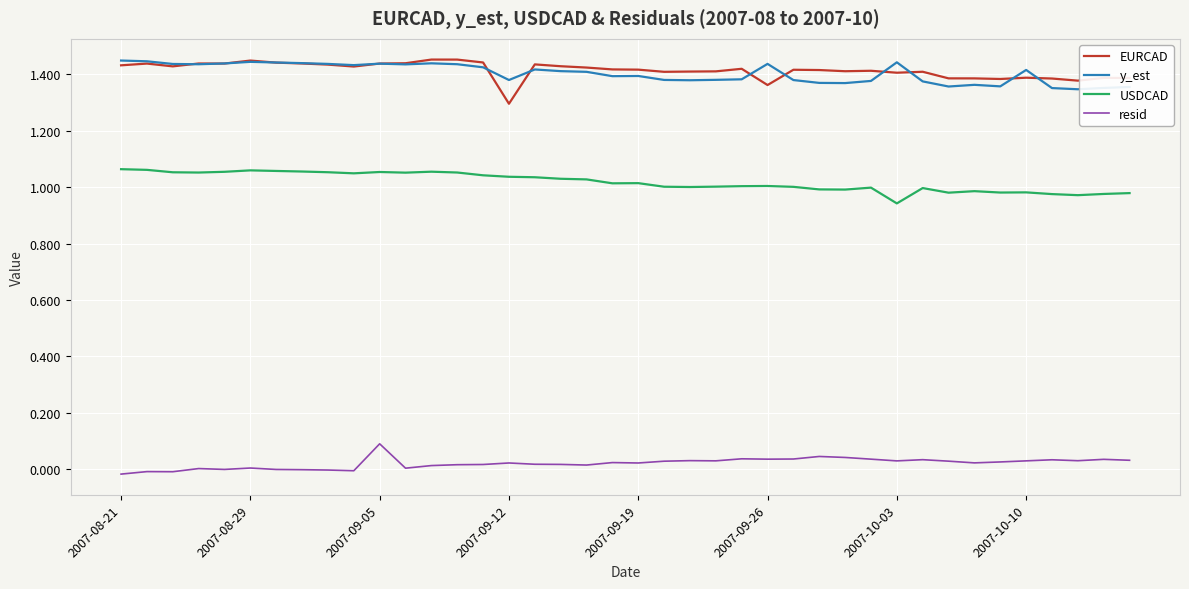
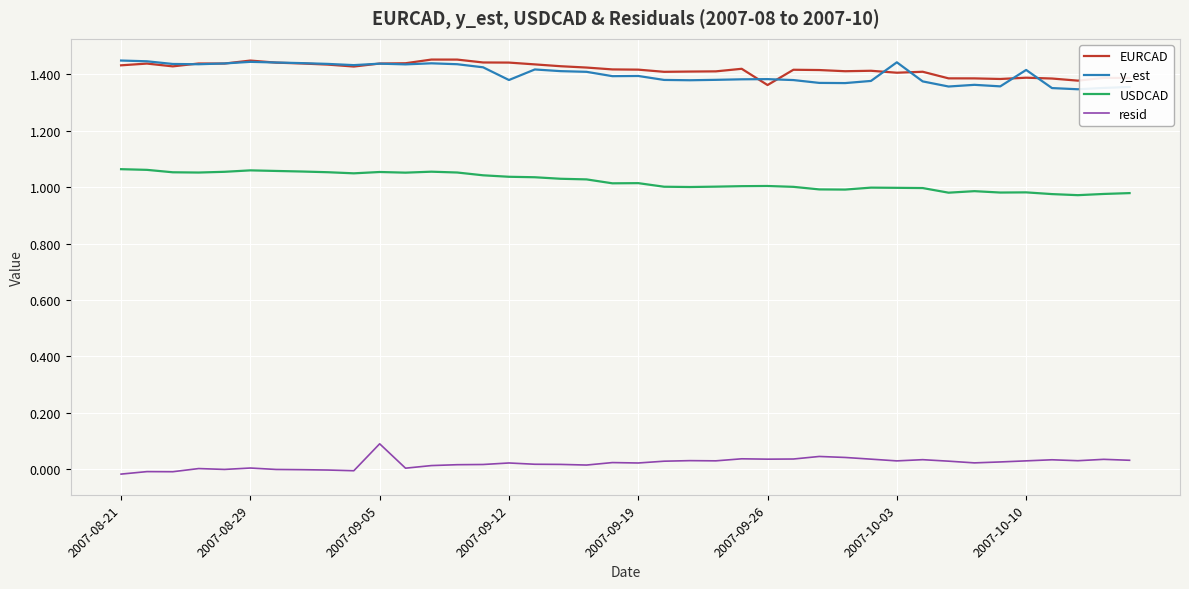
  {
    "EURCAD": {
      "2007-08-21": 1.43,
-     "2007-09-12": 1.30,
+     "2007-09-12": 1.44,
      "2007-09-19": 1.42,
      "2007-09-26": 1.36,
      "2007-10-03": 1.41,
      "2007-10-10": 1.39
    },
    "y_est": {
      "2007-08-21": 1.45,
      "2007-09-12": 1.38,
      "2007-09-19": 1.39,
-     "2007-09-26": 1.44,
+     "2007-09-26": 1.38,
      "2007-10-03": 1.44,
      "2007-10-10": 1.42
    },
    "USDCAD": {
      "2007-08-21": 1.06,
      "2007-08-29": 1.06,
      "2007-09-05": 1.05,
      "2007-09-12": 1.04,
      "2007-09-19": 1.01,
      "2007-09-26": 1.00,
-     "2007-10-03": 0.94,
+     "2007-10-03": 1.00,
      "2007-10-10": 0.98
    },
    "resid": {
      "2007-08-21": -0.02,
      "2007-08-29": 0.00,
      "2007-09-05": 0.09,
      "2007-09-12": 0.02,
      "2007-09-19": 0.02,
      "2007-09-26": 0.04,
      "2007-10-03": 0.03,
      "2007-10-10": 0.03
    }
  }
